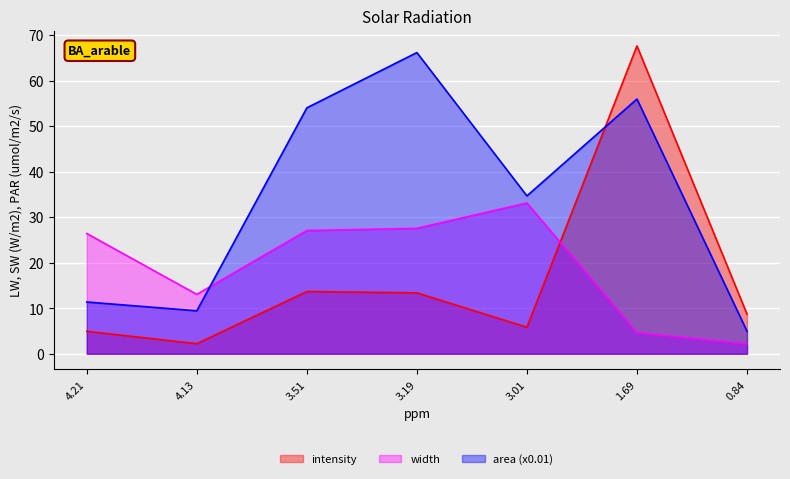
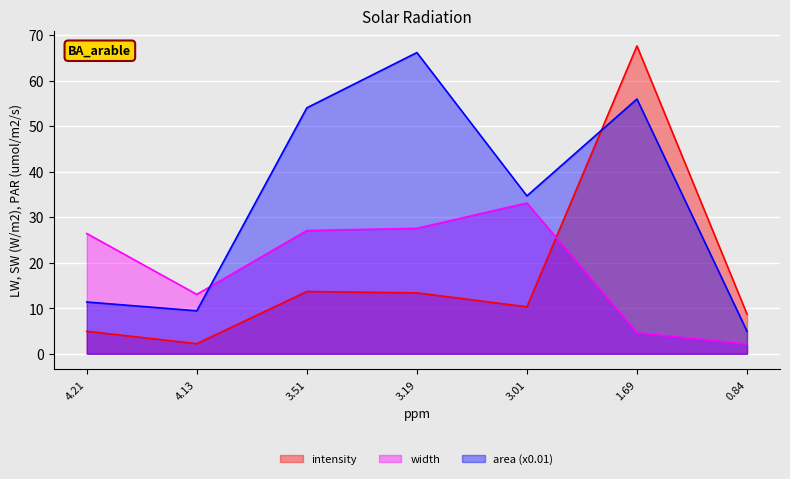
  {
    "intensity": {
      "4.21": 5,
      "4.13": 2,
      "3.51": 14,
      "3.19": 13,
-     "3.01": 6,
+     "3.01": 10,
      "1.69": 68,
      "0.84": 9
    },
    "width": {
      "4.21": 26,
      "4.13": 13,
      "3.51": 27,
      "3.19": 28,
      "3.01": 33,
      "1.69": 5,
      "0.84": 2
    },
    "area (x0.01)": {
      "4.21": 11,
      "4.13": 9,
      "3.51": 54,
      "3.19": 66,
      "3.01": 35,
      "1.69": 56,
      "0.84": 5
    }
  }
